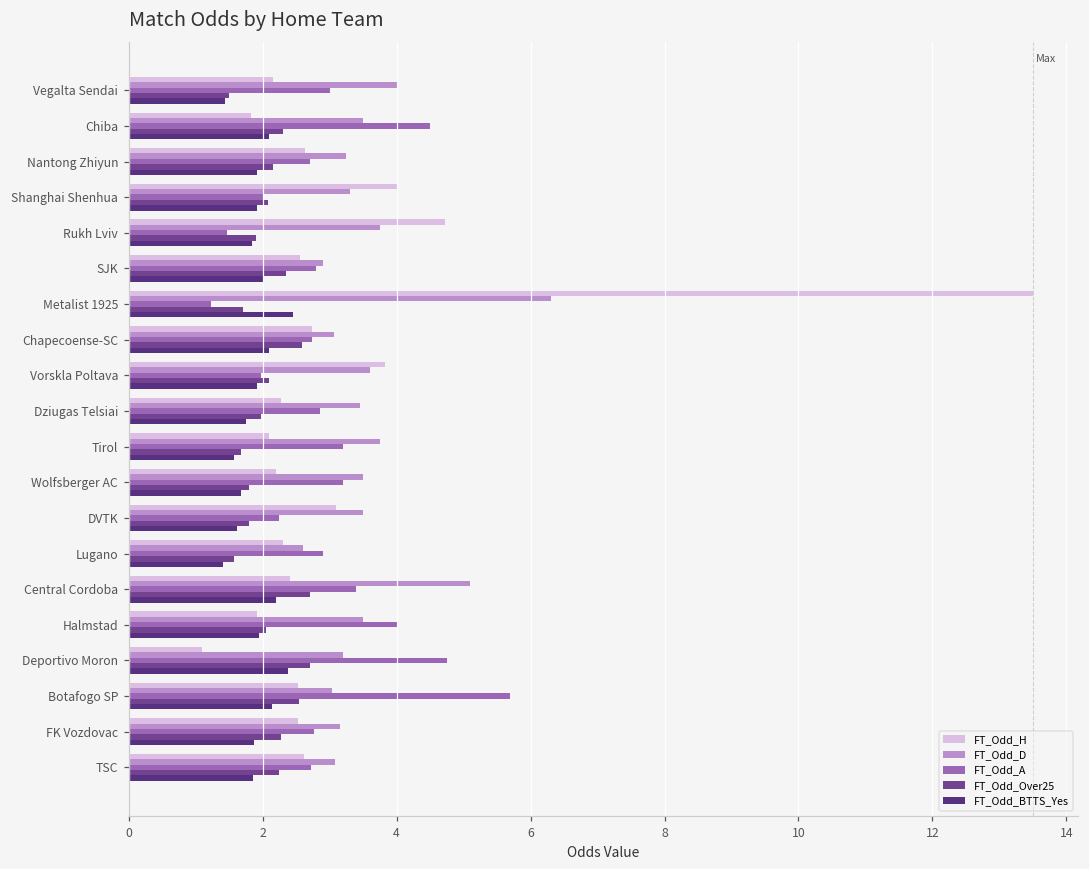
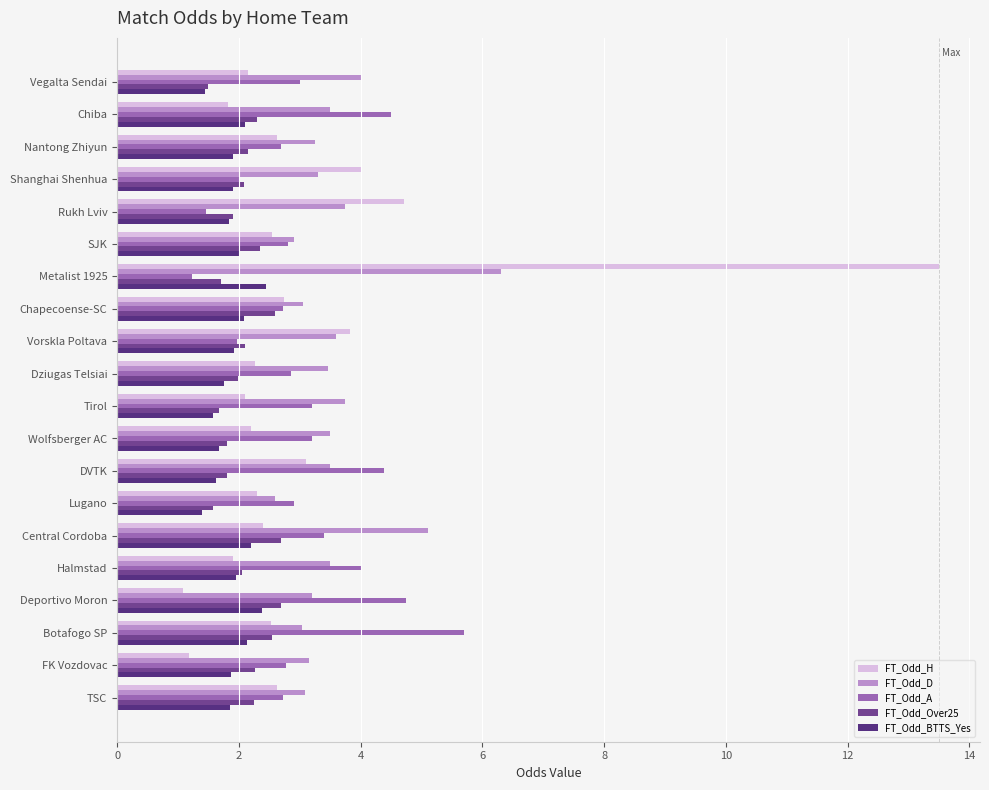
  {
    "FT_Odd_H": {
      "Vegalta Sendai": 2.2,
      "Chiba": 1.8,
      "Nantong Zhiyun": 2.6,
      "Shanghai Shenhua": 4.0,
      "Rukh Lviv": 4.7,
      "SJK": 2.6,
      "Metalist 1925": 13.5,
      "Chapecoense-SC": 2.7,
      "Vorskla Poltava": 3.8,
      "Dziugas Telsiai": 2.3,
      "Tirol": 2.1,
      "Wolfsberger AC": 2.2,
      "DVTK": 3.1,
      "Lugano": 2.3,
      "Central Cordoba": 2.4,
      "Halmstad": 1.9,
      "Deportivo Moron": 1.1,
      "Botafogo SP": 2.5,
-     "FK Vozdovac": 2.5,
+     "FK Vozdovac": 1.2,
      "TSC": 2.6
    },
    "FT_Odd_D": {
      "Vegalta Sendai": 4.0,
      "Chiba": 3.5,
      "Nantong Zhiyun": 3.3,
      "Shanghai Shenhua": 3.3,
      "Rukh Lviv": 3.8,
      "SJK": 2.9,
      "Metalist 1925": 6.3,
      "Chapecoense-SC": 3.1,
      "Vorskla Poltava": 3.6,
      "Dziugas Telsiai": 3.5,
      "Tirol": 3.8,
      "Wolfsberger AC": 3.5,
      "DVTK": 3.5,
      "Lugano": 2.6,
      "Central Cordoba": 5.1,
      "Halmstad": 3.5,
      "Deportivo Moron": 3.2,
      "Botafogo SP": 3.0,
      "FK Vozdovac": 3.2,
      "TSC": 3.1
    },
    "FT_Odd_A": {
      "Vegalta Sendai": 3.0,
      "Chiba": 4.5,
      "Nantong Zhiyun": 2.7,
      "Shanghai Shenhua": 2.0,
      "Rukh Lviv": 1.5,
      "SJK": 2.8,
      "Metalist 1925": 1.2,
      "Chapecoense-SC": 2.7,
      "Vorskla Poltava": 2.0,
      "Dziugas Telsiai": 2.9,
      "Tirol": 3.2,
      "Wolfsberger AC": 3.2,
-     "DVTK": 2.3,
+     "DVTK": 4.4,
      "Lugano": 2.9,
      "Central Cordoba": 3.4,
      "Halmstad": 4.0,
      "Deportivo Moron": 4.8,
      "Botafogo SP": 5.7,
      "FK Vozdovac": 2.8,
      "TSC": 2.7
    }
  }
